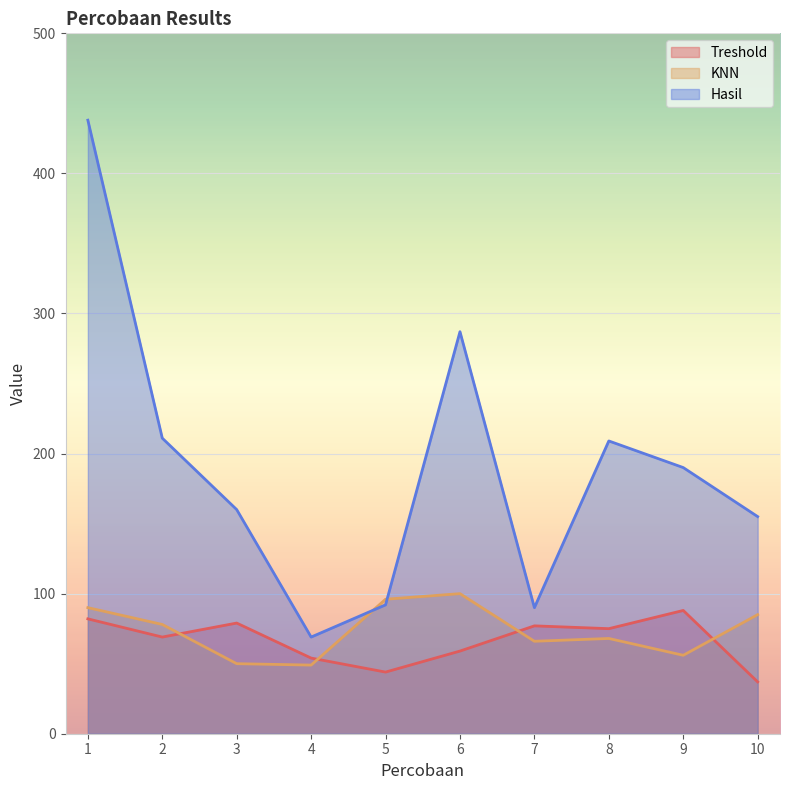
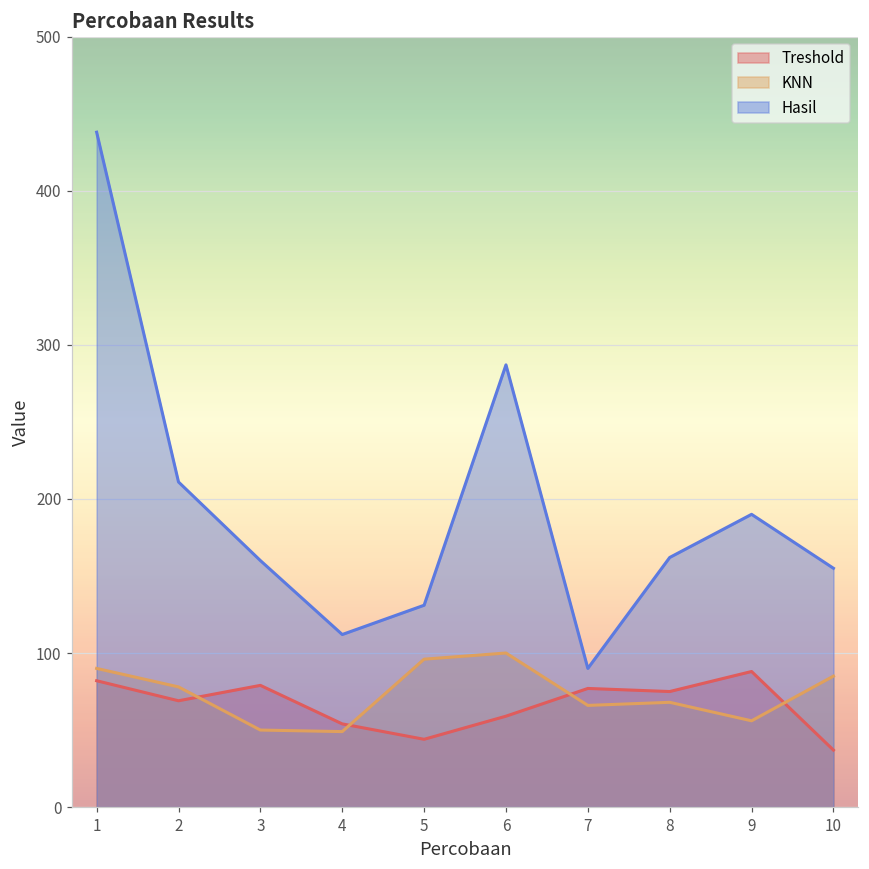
  {
    "Hasil": {
      "1": 438,
      "2": 211,
      "3": 160,
-     "4": 69,
-     "5": 92,
+     "4": 112,
+     "5": 131,
      "6": 287,
      "7": 90,
-     "8": 209,
+     "8": 162,
      "9": 190,
      "10": 155
    }
  }
